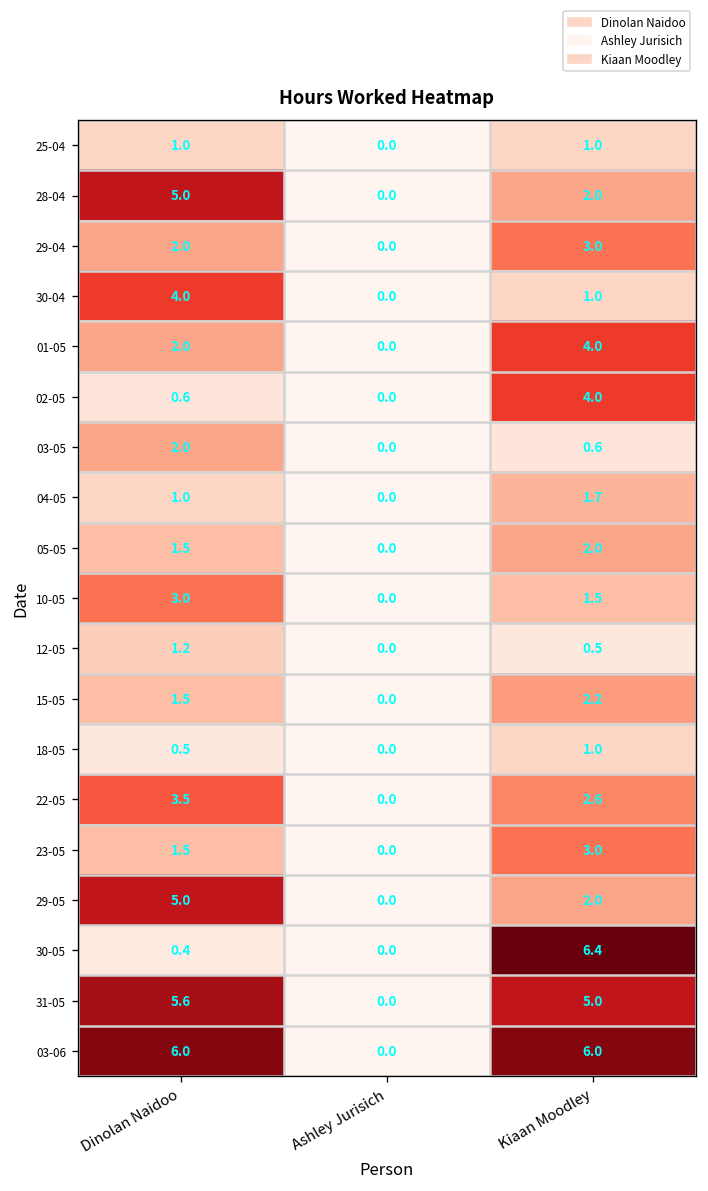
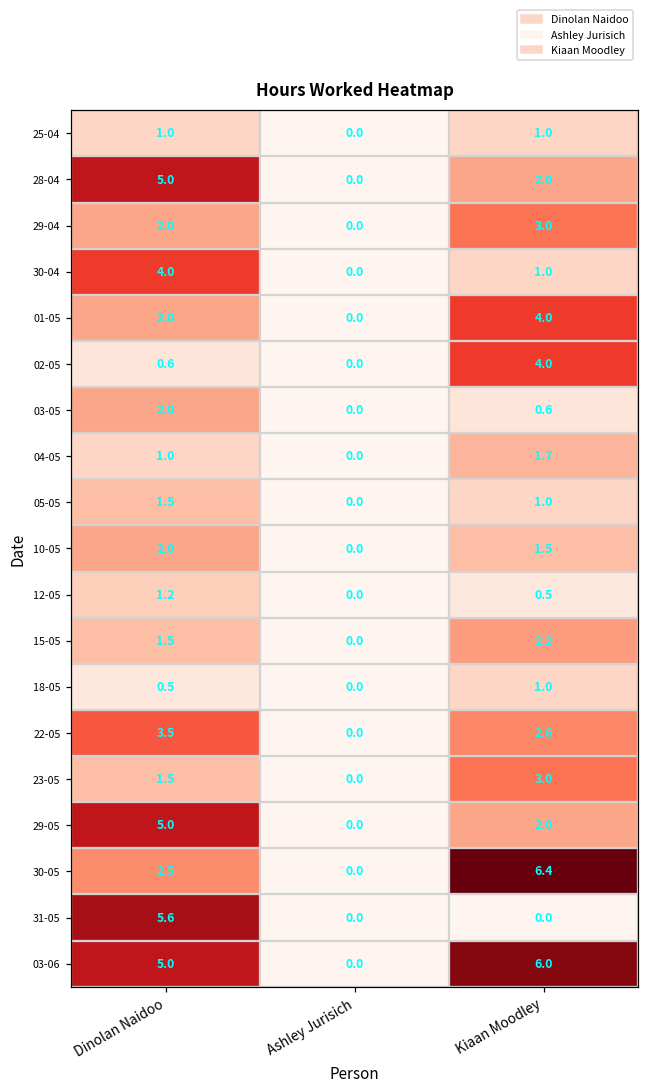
  {
    "25-04": {
      "Dinolan Naidoo": 1.0,
      "Ashley Jurisich": 0.0,
      "Kiaan Moodley": 1.0
    },
    "28-04": {
      "Dinolan Naidoo": 5.0,
      "Ashley Jurisich": 0.0,
      "Kiaan Moodley": 2.0
    },
    "29-04": {
      "Dinolan Naidoo": 2.0,
      "Ashley Jurisich": 0.0,
      "Kiaan Moodley": 3.0
    },
    "30-04": {
      "Dinolan Naidoo": 4.0,
      "Ashley Jurisich": 0.0,
      "Kiaan Moodley": 1.0
    },
    "01-05": {
      "Dinolan Naidoo": 2.0,
      "Ashley Jurisich": 0.0,
      "Kiaan Moodley": 4.0
    },
    "02-05": {
      "Dinolan Naidoo": 0.6,
      "Ashley Jurisich": 0.0,
      "Kiaan Moodley": 4.0
    },
    "03-05": {
      "Dinolan Naidoo": 2.0,
      "Ashley Jurisich": 0.0,
      "Kiaan Moodley": 0.6
    },
    "04-05": {
      "Dinolan Naidoo": 1.0,
      "Ashley Jurisich": 0.0,
      "Kiaan Moodley": 1.7
    },
    "05-05": {
      "Dinolan Naidoo": 1.5,
      "Ashley Jurisich": 0.0,
-     "Kiaan Moodley": 2.0
+     "Kiaan Moodley": 1.0
    },
    "10-05": {
-     "Dinolan Naidoo": 3.0,
+     "Dinolan Naidoo": 2.0,
      "Ashley Jurisich": 0.0,
      "Kiaan Moodley": 1.5
    },
    "12-05": {
      "Dinolan Naidoo": 1.2,
      "Ashley Jurisich": 0.0,
      "Kiaan Moodley": 0.5
    },
    "15-05": {
      "Dinolan Naidoo": 1.5,
      "Ashley Jurisich": 0.0,
      "Kiaan Moodley": 2.2
    },
    "18-05": {
      "Dinolan Naidoo": 0.5,
      "Ashley Jurisich": 0.0,
      "Kiaan Moodley": 1.0
    },
    "22-05": {
      "Dinolan Naidoo": 3.5,
      "Ashley Jurisich": 0.0,
      "Kiaan Moodley": 2.6
    },
    "23-05": {
      "Dinolan Naidoo": 1.5,
      "Ashley Jurisich": 0.0,
      "Kiaan Moodley": 3.0
    },
    "29-05": {
      "Dinolan Naidoo": 5.0,
      "Ashley Jurisich": 0.0,
      "Kiaan Moodley": 2.0
    },
    "30-05": {
-     "Dinolan Naidoo": 0.4,
+     "Dinolan Naidoo": 2.5,
      "Ashley Jurisich": 0.0,
      "Kiaan Moodley": 6.4
    },
    "31-05": {
      "Dinolan Naidoo": 5.6,
      "Ashley Jurisich": 0.0,
-     "Kiaan Moodley": 5.0
+     "Kiaan Moodley": 0.0
    },
    "03-06": {
-     "Dinolan Naidoo": 6.0,
+     "Dinolan Naidoo": 5.0,
      "Ashley Jurisich": 0.0,
      "Kiaan Moodley": 6.0
    }
  }
